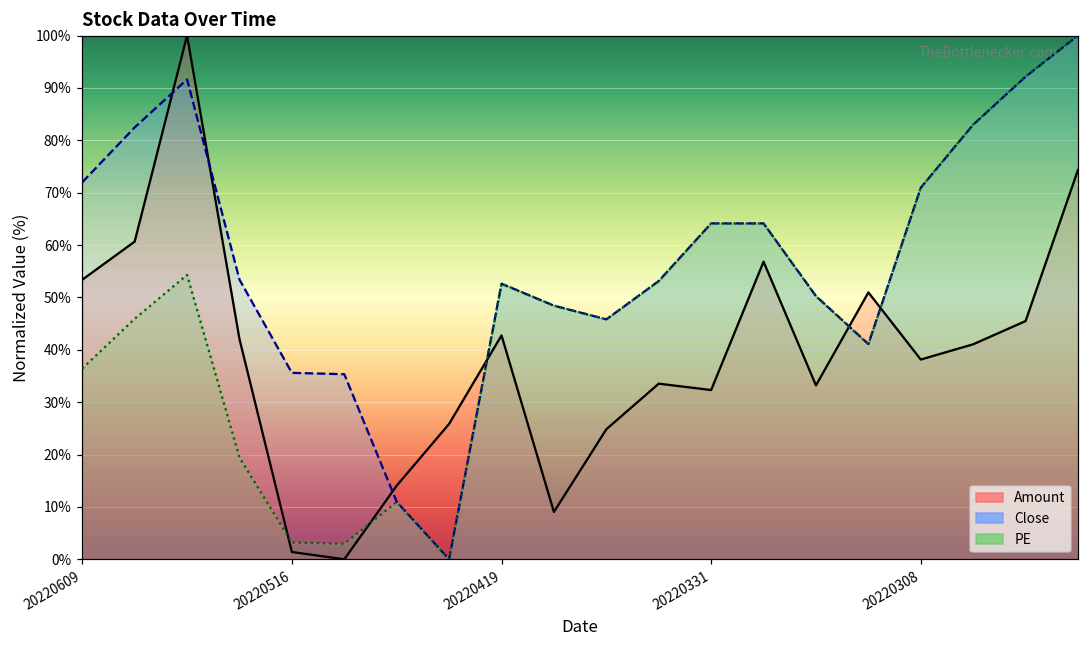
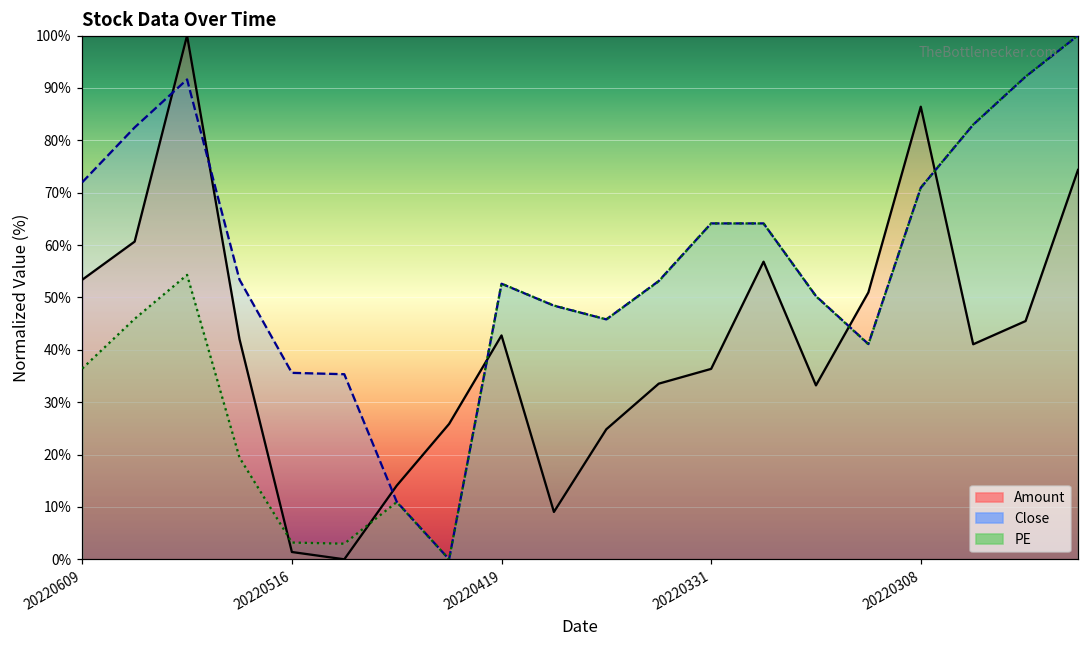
  {
    "Amount": {
      "20220609": "53%",
      "20220516": "1%",
      "20220419": "43%",
-     "20220331": "32%",
-     "20220308": "38%"
+     "20220331": "36%",
+     "20220308": "86%"
    }
  }
